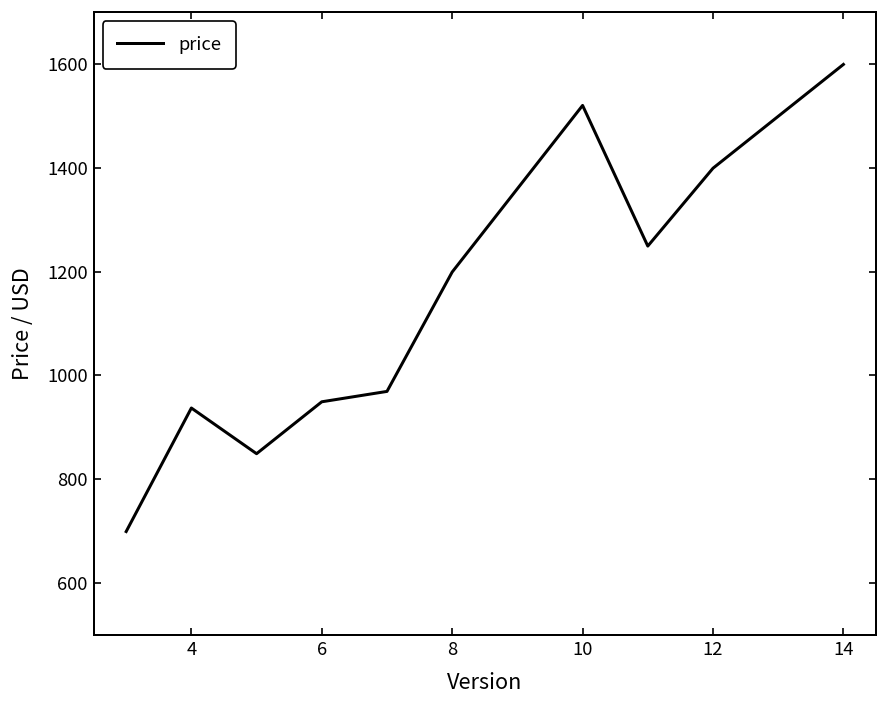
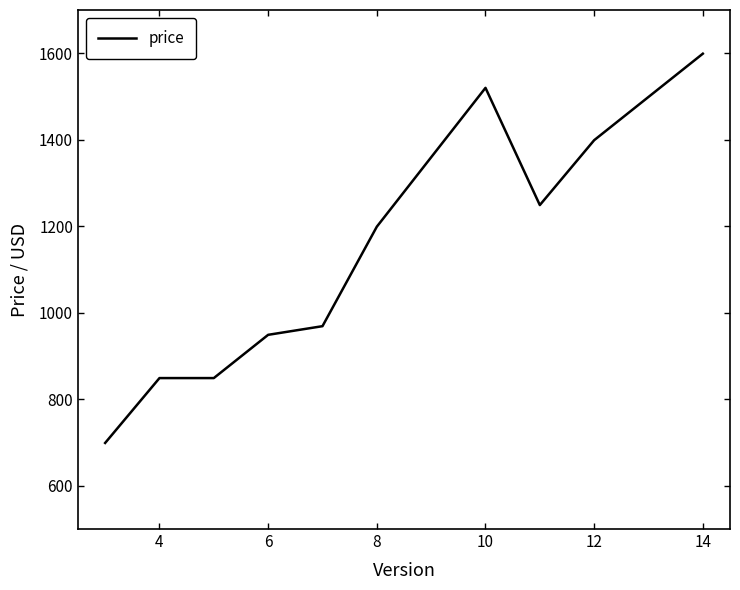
  {
-   "4": 940,
+   "4": 850,
    "6": 950,
    "8": 1200,
    "10": 1520,
    "12": 1400,
    "14": 1600
  }
